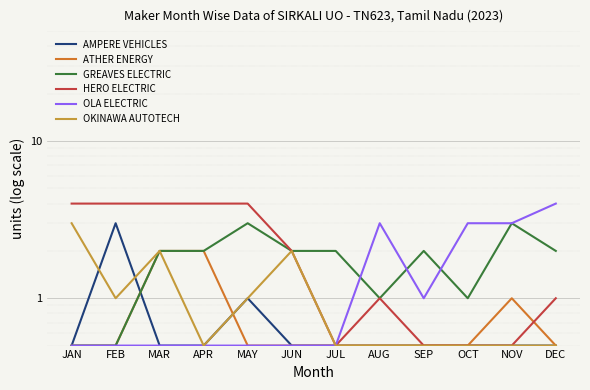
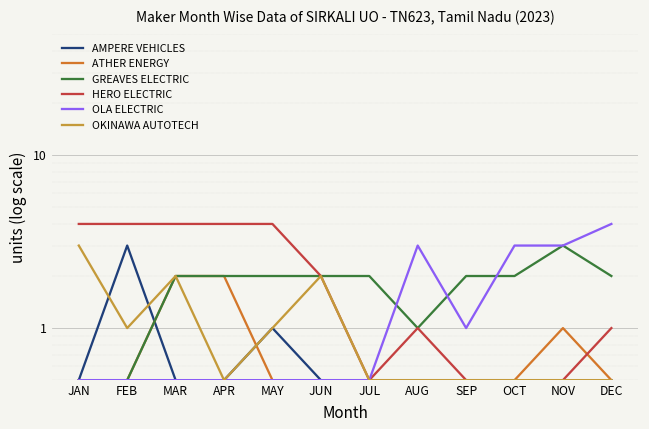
  {
    "AMPERE VEHICLES": {
      "FEB": 3
    },
    "GREAVES ELECTRIC": {
-     "MAY": 3,
+     "MAY": 2,
      "JUL": 2,
      "SEP": 2,
-     "OCT": 1,
+     "OCT": 2,
      "DEC": 2
    },
    "HERO ELECTRIC": {
      "JAN": 4,
      "FEB": 4,
      "MAR": 4,
      "APR": 4,
      "MAY": 4,
      "DEC": 1
    },
    "OLA ELECTRIC": {
      "AUG": 3,
      "SEP": 1,
      "OCT": 3,
      "DEC": 4
    }
  }
